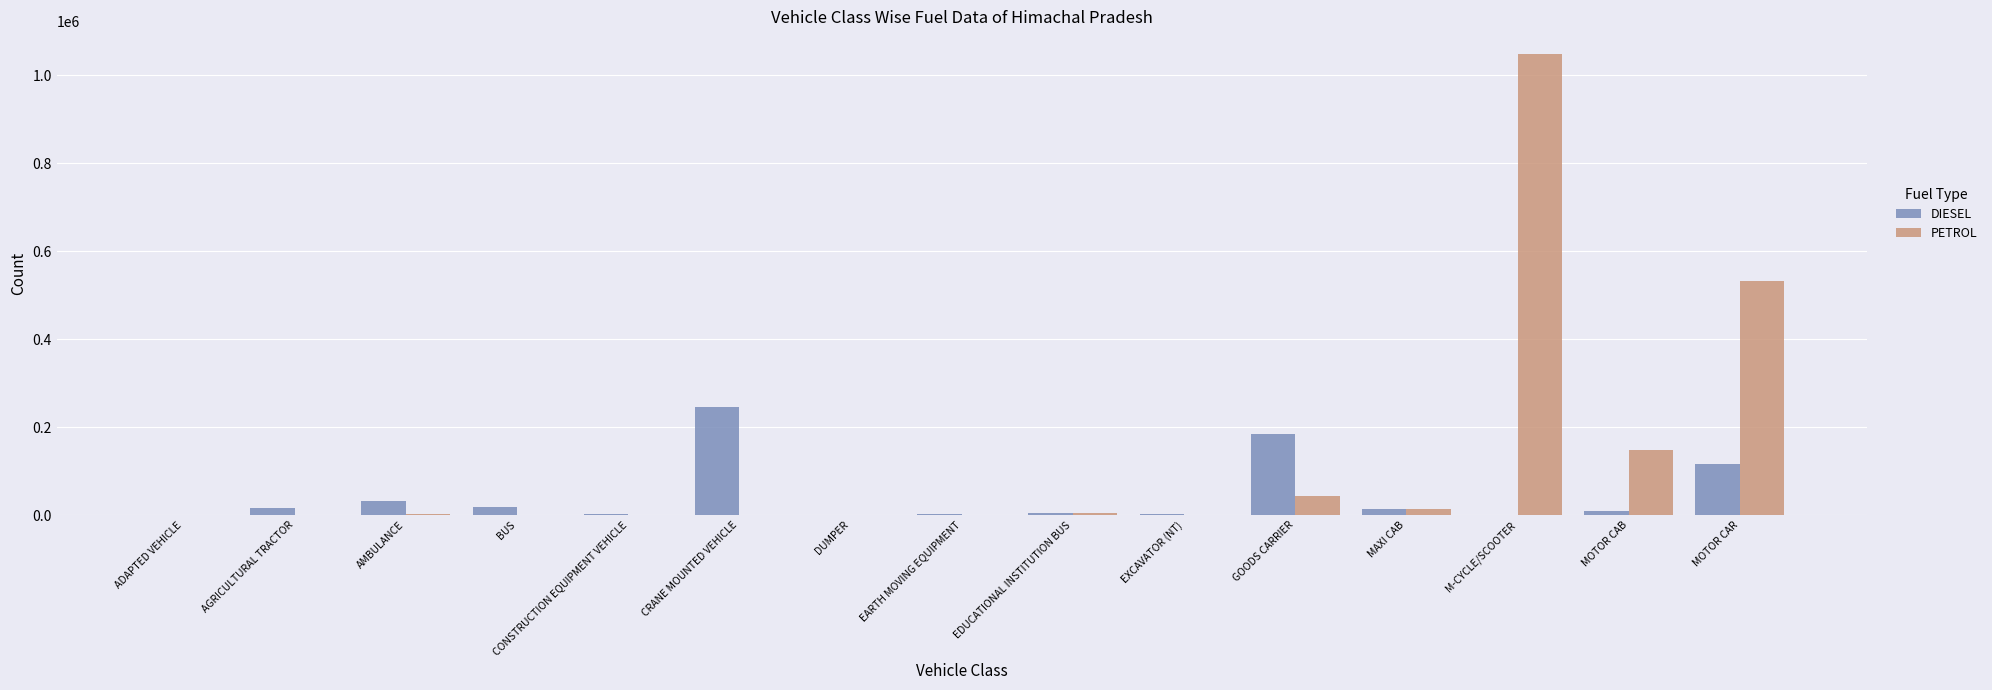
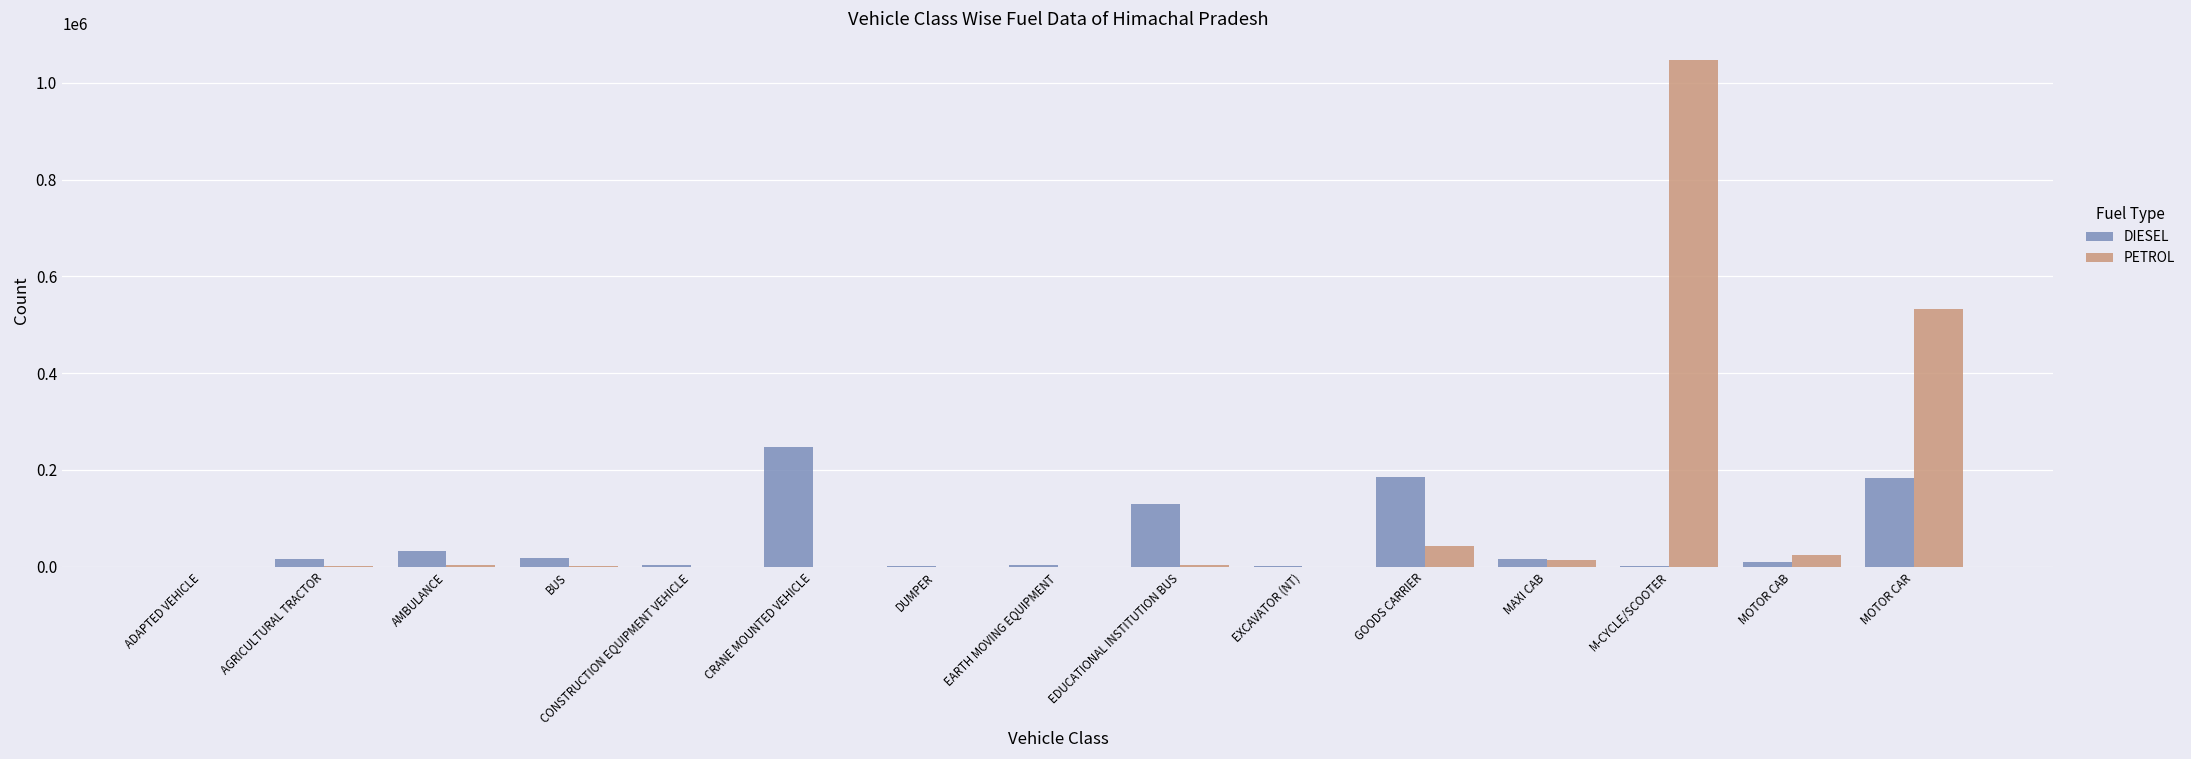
  {
    "DIESEL": {
      "AGRICULTURAL TRACTOR": 20000,
      "AMBULANCE": 30000,
      "BUS": 20000,
      "CRANE MOUNTED VEHICLE": 250000,
-     "EDUCATIONAL INSTITUTION BUS": 10000,
+     "EDUCATIONAL INSTITUTION BUS": 130000,
      "GOODS CARRIER": 180000,
      "MAXI CAB": 10000,
      "MOTOR CAB": 10000,
-     "MOTOR CAR": 120000
+     "MOTOR CAR": 180000
    },
    "PETROL": {
      "CRANE MOUNTED VEHICLE": 0,
      "GOODS CARRIER": 40000,
      "MAXI CAB": 10000,
      "M-CYCLE/SCOOTER": 1050000,
-     "MOTOR CAB": 150000,
+     "MOTOR CAB": 20000,
      "MOTOR CAR": 530000
    }
  }
